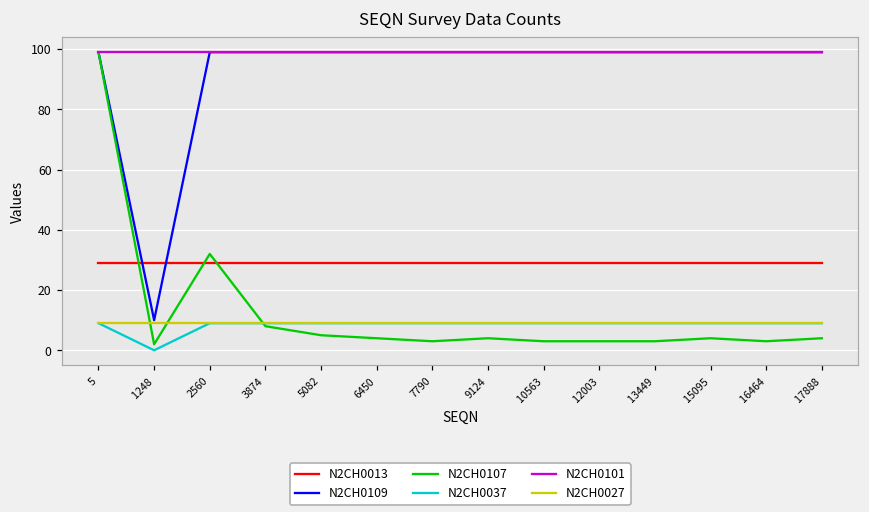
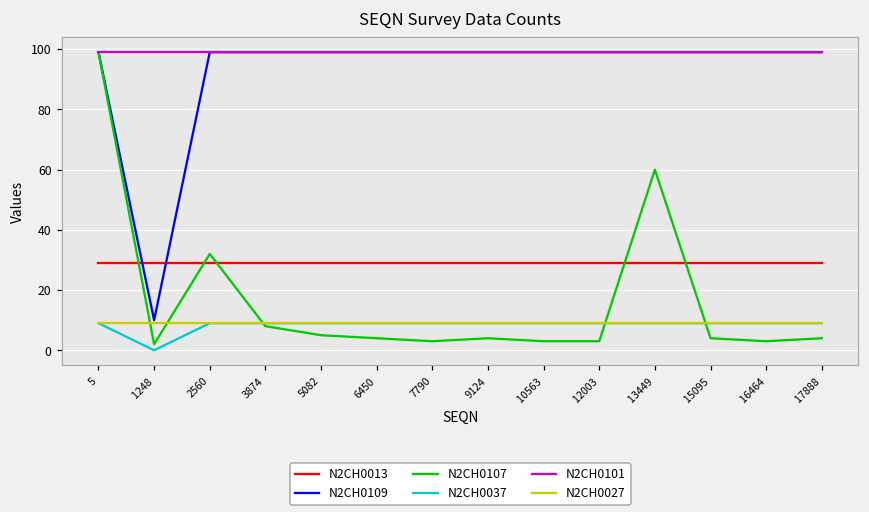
  {
    "N2CH0013": {
      "5": 29,
      "1248": 29,
      "2560": 29,
      "3874": 29,
      "5082": 29,
      "6450": 29,
      "7790": 29,
      "9124": 29,
      "10563": 29,
      "12003": 29,
      "13449": 29,
      "15095": 29,
      "16464": 29,
      "17888": 29
    },
    "N2CH0109": {
      "1248": 10
    },
    "N2CH0107": {
      "1248": 2,
      "2560": 32,
      "3874": 8,
      "5082": 5,
      "6450": 4,
      "7790": 3,
      "9124": 4,
      "10563": 3,
      "12003": 3,
-     "13449": 3,
+     "13449": 60,
      "15095": 4,
      "16464": 3,
      "17888": 4
    },
    "N2CH0037": {
      "1248": 0
    },
    "N2CH0101": {
      "1248": 99
    },
    "N2CH0027": {
      "1248": 9
    }
  }
